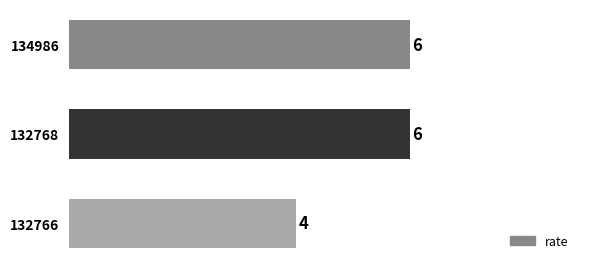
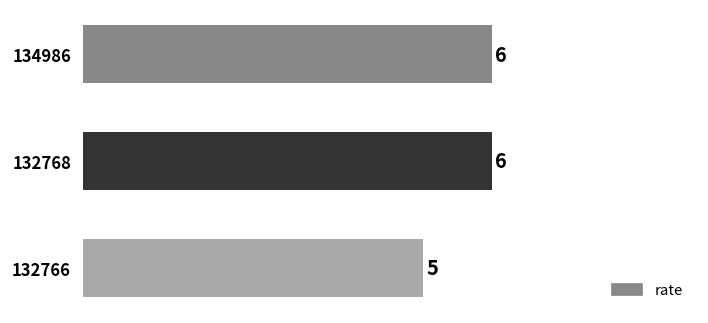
  {
    "134986": 6,
    "132768": 6,
-   "132766": 4
+   "132766": 5
  }
